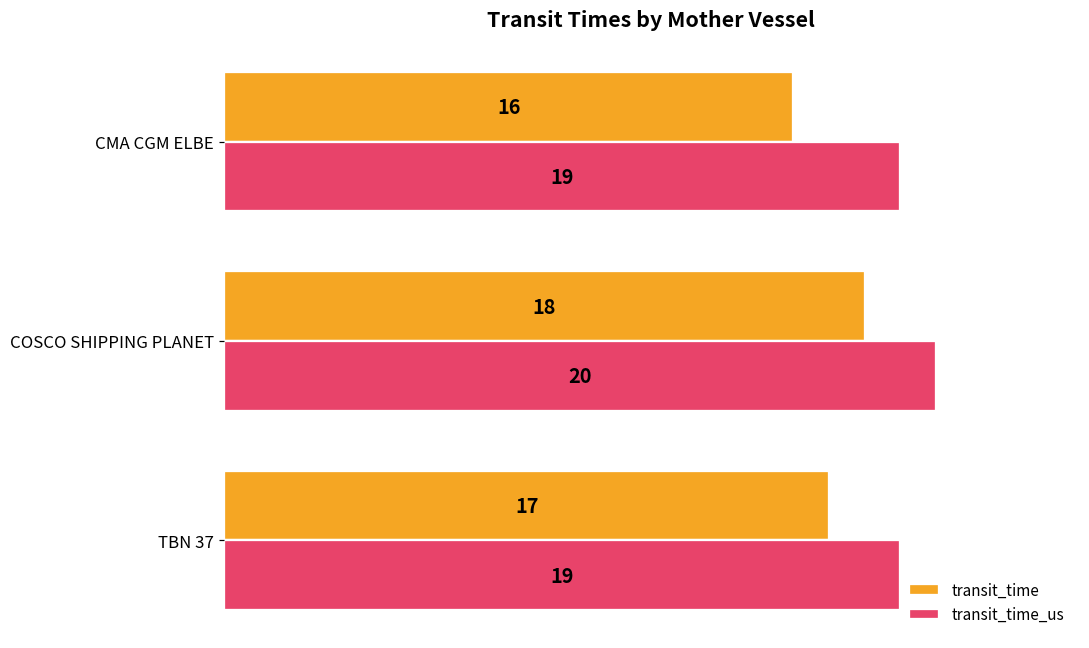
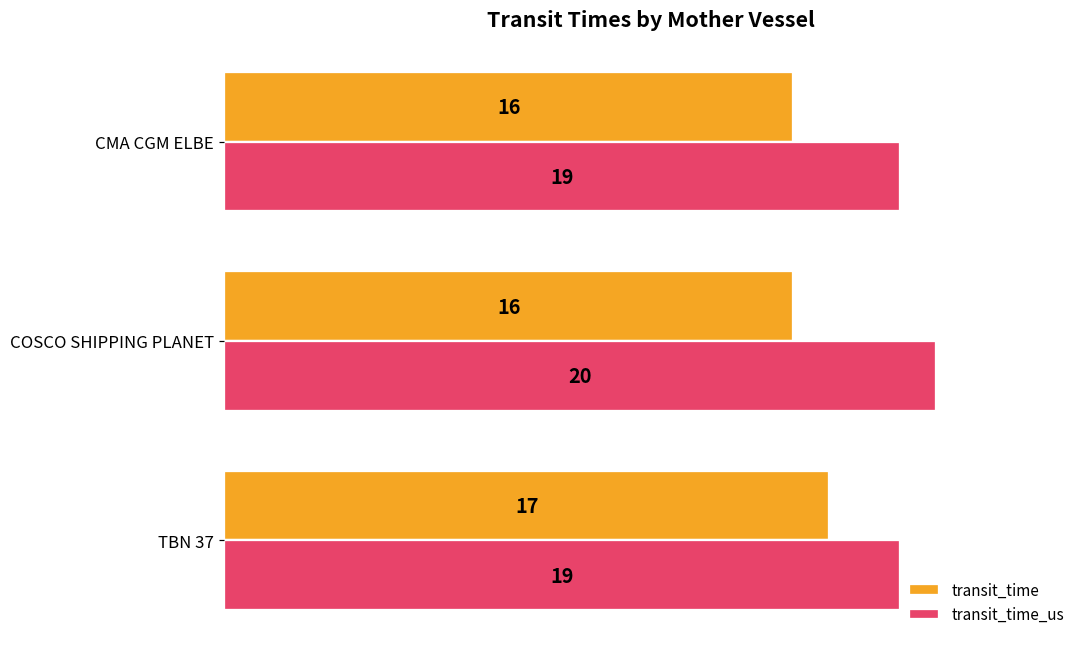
  {
    "transit_time": {
      "CMA CGM ELBE": 16,
-     "COSCO SHIPPING PLANET": 18,
+     "COSCO SHIPPING PLANET": 16,
      "TBN 37": 17
    },
    "transit_time_us": {
      "CMA CGM ELBE": 19,
      "COSCO SHIPPING PLANET": 20,
      "TBN 37": 19
    }
  }
